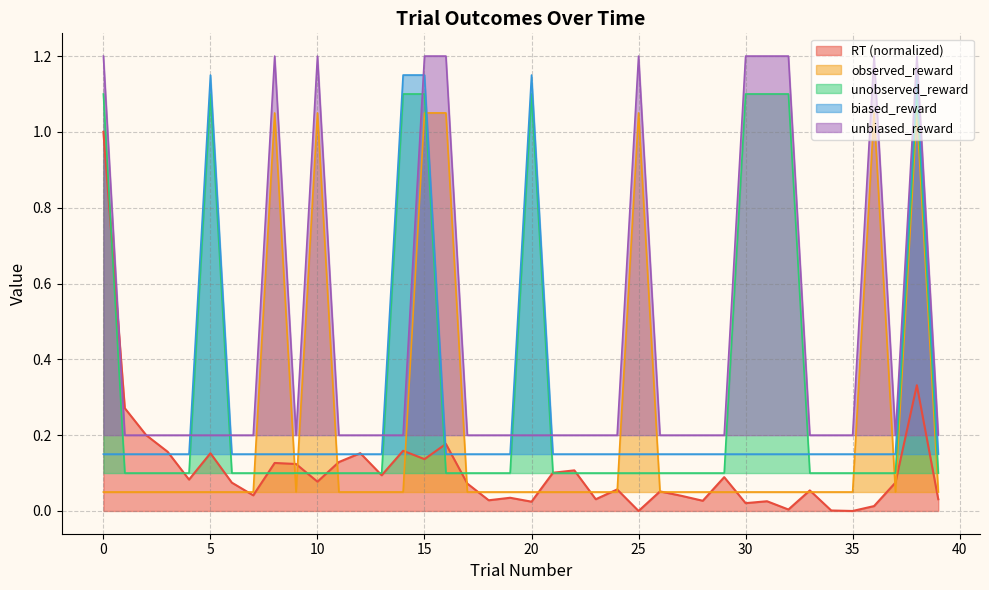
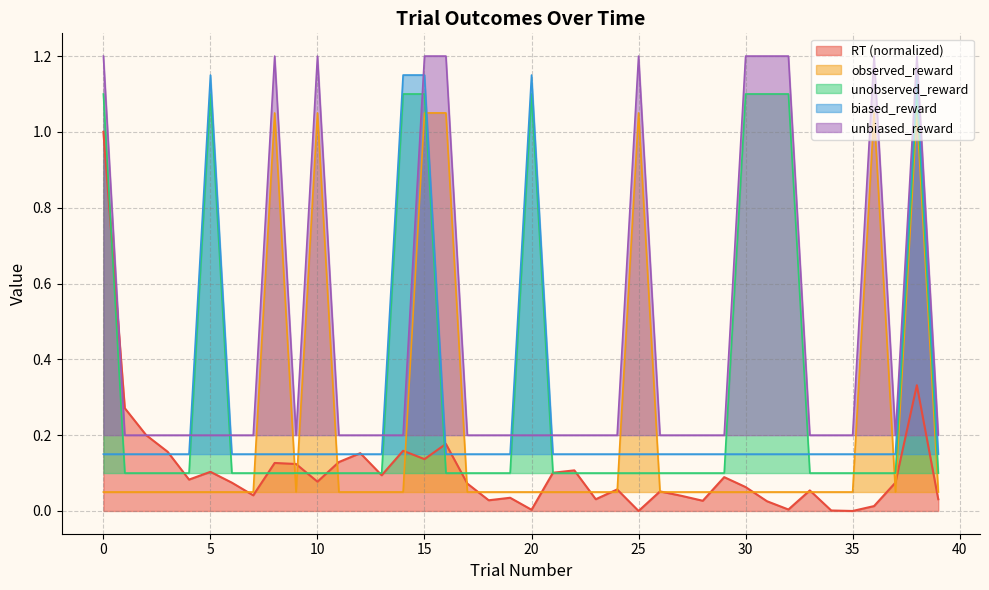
  {
    "RT (normalized)": {
      "0": 1.00,
-     "5": 0.15,
+     "5": 0.10,
      "10": 0.08,
      "15": 0.14,
-     "20": 0.02,
+     "20": 0.00,
      "25": 0.00,
-     "30": 0.02,
+     "30": 0.06,
      "35": 0.00
    },
    "observed_reward": {
      "0": 0.00,
      "5": 0.00,
      "10": 1.05,
      "15": 1.05,
      "20": 0.00,
      "25": 1.05,
      "30": 0.00,
      "35": 0.00
    },
    "unobserved_reward": {
      "0": 1.10,
      "5": 1.10,
      "10": 0.00,
      "15": 1.10,
      "20": 1.10,
      "25": 0.00,
      "30": 1.10,
      "35": 0.00
    },
    "biased_reward": {
      "0": 0.00,
      "5": 1.15,
      "10": 0.00,
      "15": 1.15,
      "20": 1.15,
      "25": 0.00,
      "30": 0.00,
      "35": 0.00
    },
    "unbiased_reward": {
      "0": 1.20,
      "5": 0.00,
      "10": 1.20,
      "15": 1.20,
      "20": 0.00,
      "25": 1.20,
      "30": 1.20,
      "35": 0.00
    }
  }
